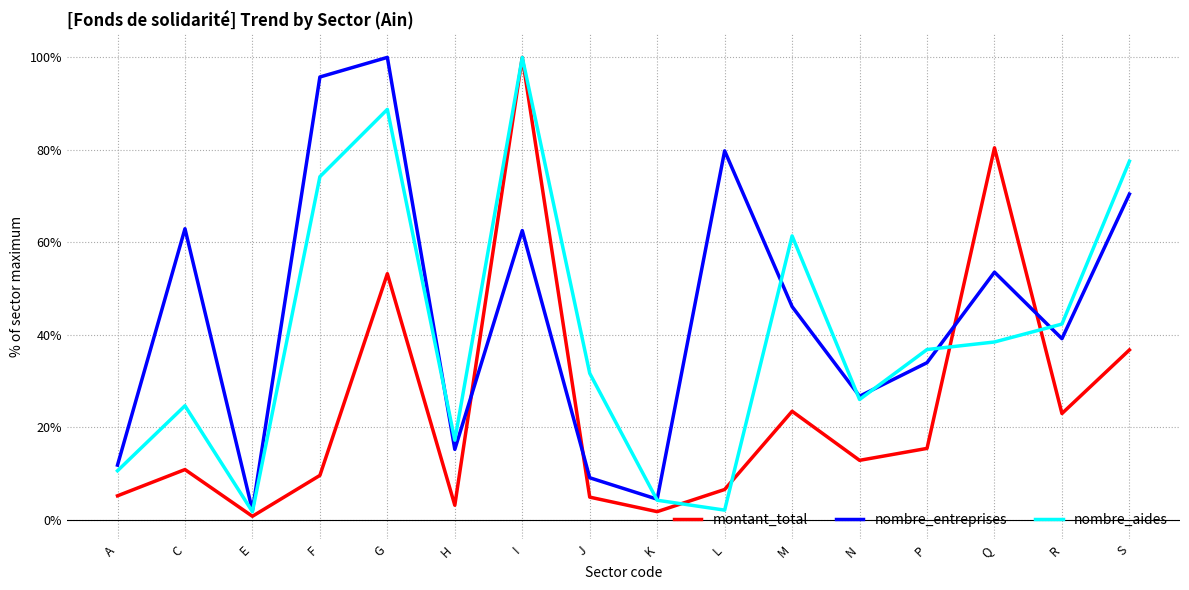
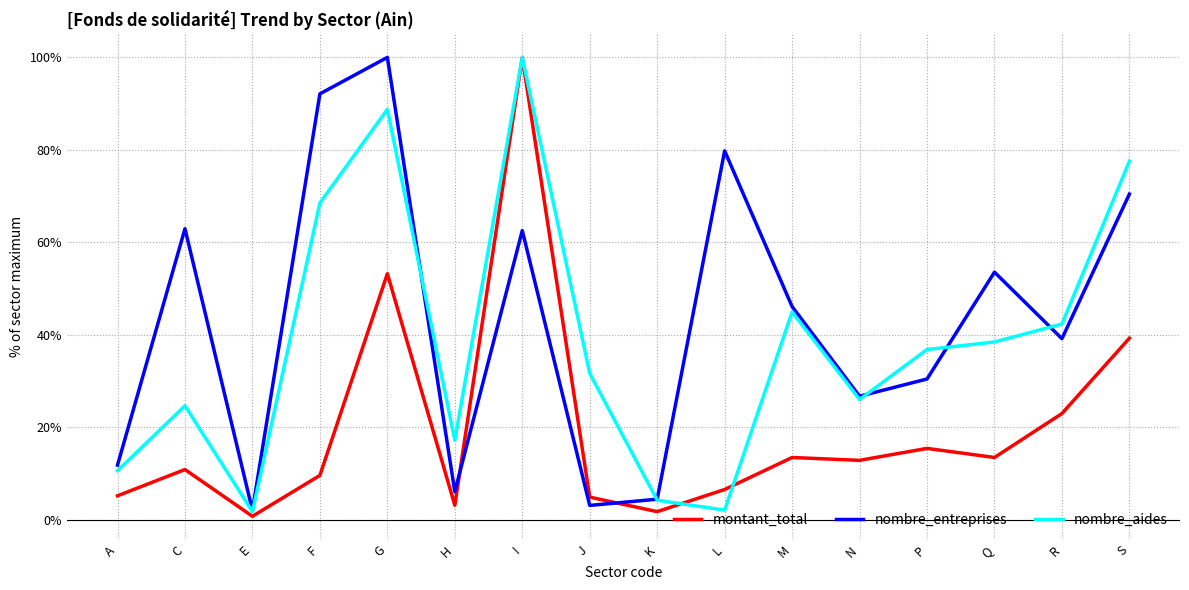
  {
    "montant_total": {
      "A": "5%",
      "C": "11%",
      "E": "1%",
      "F": "10%",
      "G": "53%",
      "H": "3%",
      "J": "5%",
      "K": "2%",
      "L": "7%",
-     "M": "23%",
+     "M": "13%",
      "N": "13%",
      "P": "15%",
-     "Q": "80%",
+     "Q": "13%",
      "R": "23%",
-     "S": "37%"
+     "S": "39%"
    },
    "nombre_entreprises": {
      "A": "12%",
      "C": "63%",
-     "F": "96%",
+     "F": "92%",
      "G": "100%",
-     "H": "15%",
+     "H": "6%",
      "I": "63%",
-     "J": "9%",
+     "J": "3%",
      "L": "80%",
      "M": "46%",
      "N": "27%",
-     "P": "34%",
+     "P": "30%",
      "Q": "54%",
      "R": "39%",
      "S": "70%"
    },
    "nombre_aides": {
      "A": "11%",
      "C": "25%",
-     "F": "74%",
+     "F": "69%",
      "G": "89%",
      "H": "17%",
      "J": "32%",
      "L": "2%",
-     "M": "61%",
+     "M": "45%",
      "N": "26%",
      "P": "37%",
      "Q": "38%",
      "R": "42%",
      "S": "78%"
    }
  }
